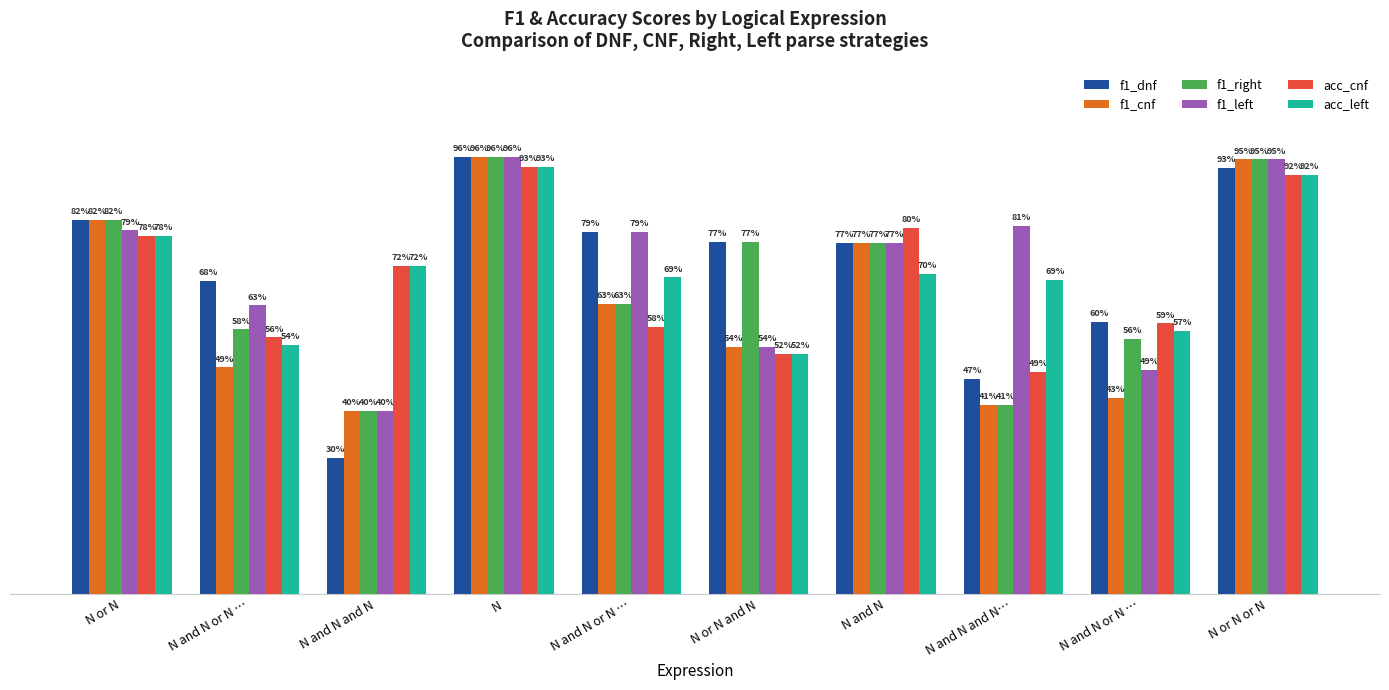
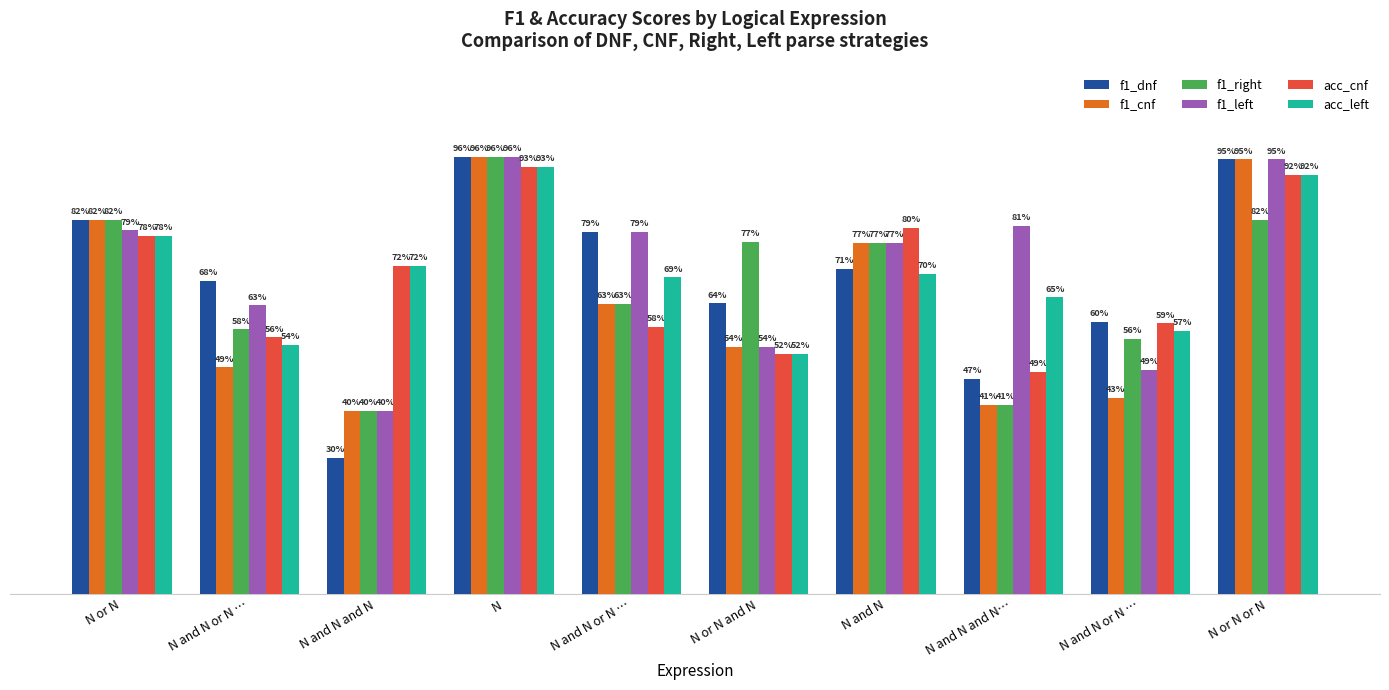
  {
    "f1_dnf": {
      "N or N": "82%",
      "N and N and N": "30%",
      "N": "96%",
-     "N or N and N": "77%",
-     "N and N": "77%",
+     "N or N and N": "64%",
+     "N and N": "71%",
      "N and N and N…": "47%",
-     "N or N or N": "93%"
+     "N or N or N": "95%"
    },
    "f1_right": {
      "N or N": "82%",
      "N and N and N": "40%",
      "N": "96%",
      "N or N and N": "77%",
      "N and N": "77%",
      "N and N and N…": "41%",
-     "N or N or N": "95%"
+     "N or N or N": "82%"
    },
    "f1_left": {
      "N or N": "79%",
      "N and N and N": "40%",
      "N": "96%",
      "N or N and N": "54%",
      "N and N": "77%",
      "N and N and N…": "81%",
      "N or N or N": "95%"
    },
    "acc_left": {
      "N or N": "78%",
      "N and N and N": "72%",
      "N": "93%",
      "N or N and N": "52%",
      "N and N": "70%",
-     "N and N and N…": "69%",
+     "N and N and N…": "65%",
      "N or N or N": "92%"
    }
  }
